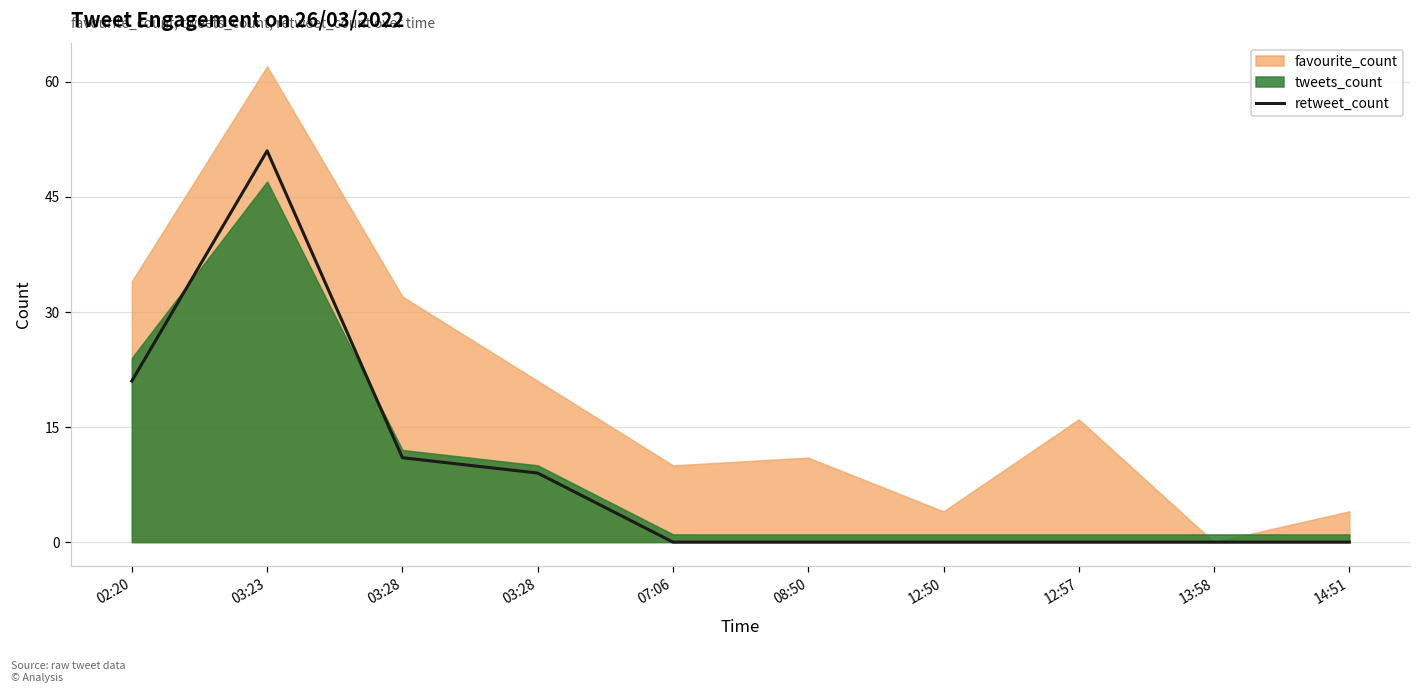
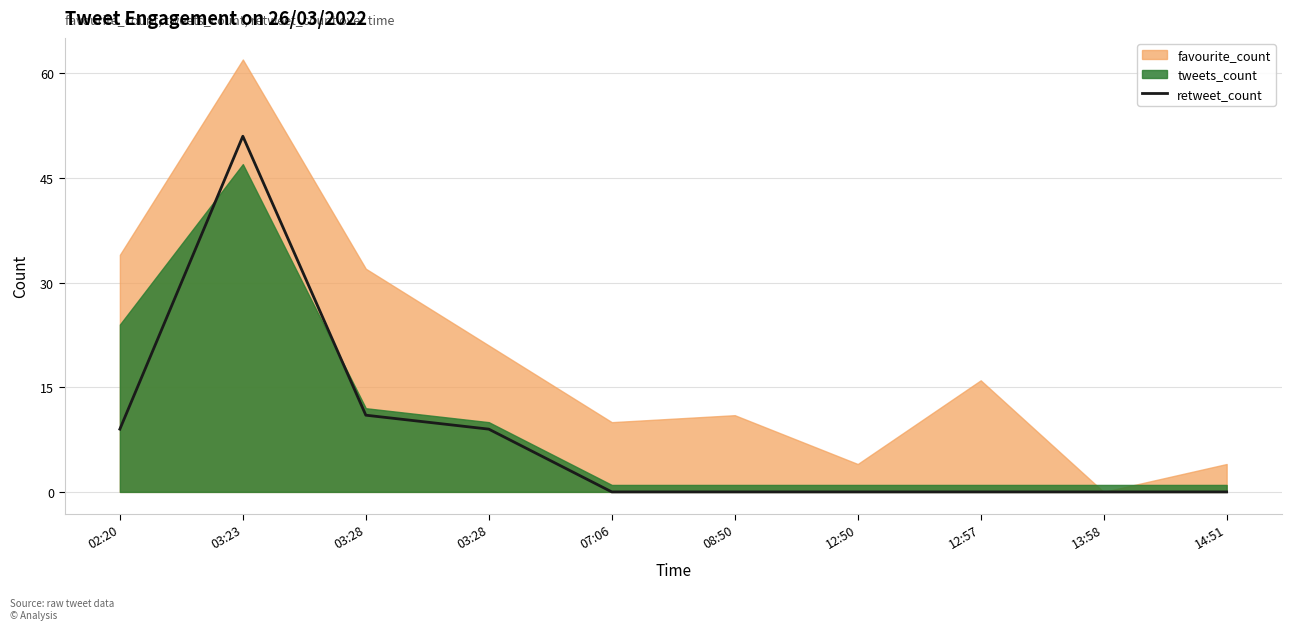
  {
    "retweet_count": {
-     "02:20": 21,
+     "02:20": 9,
      "03:23": 51,
      "07:06": 0,
      "08:50": 0,
      "12:50": 0,
      "12:57": 0,
      "14:51": 0
    },
    "favourite_count": {
      "02:20": 34,
      "03:23": 62,
      "07:06": 10,
      "08:50": 11,
      "12:50": 4,
      "12:57": 16,
      "14:51": 4
    },
    "tweets_count": {
      "02:20": 24,
      "03:23": 47,
      "07:06": 1,
      "08:50": 1,
      "12:50": 1,
      "12:57": 1,
      "13:58": 1,
      "14:51": 1
    }
  }
